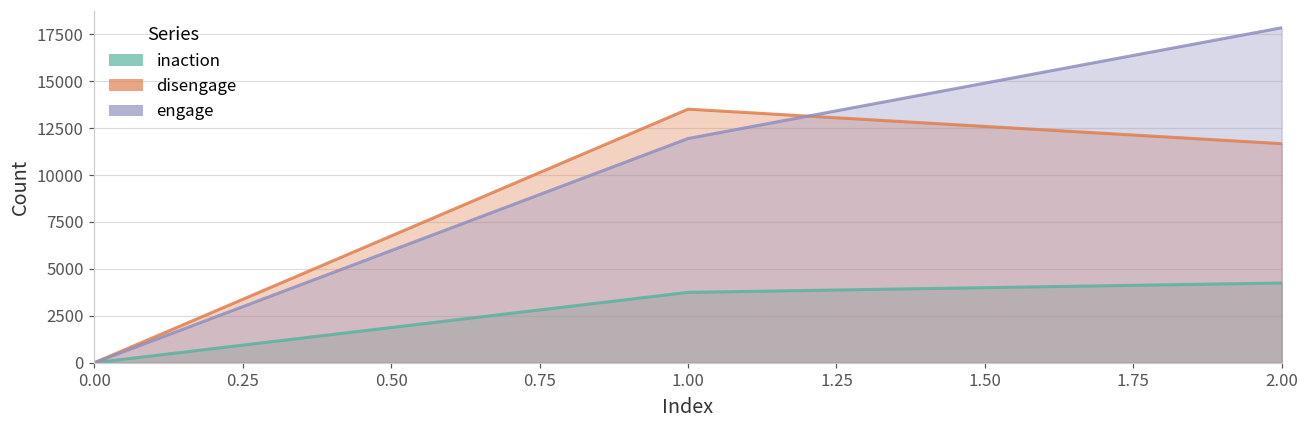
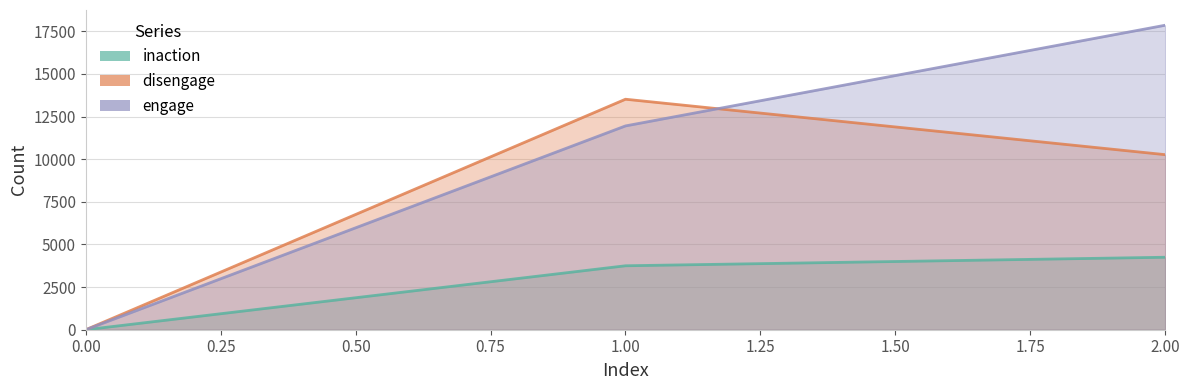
  {
    "disengage": {
      "1.00": 13500,
-     "2.00": 11700
+     "2.00": 10300
    }
  }
